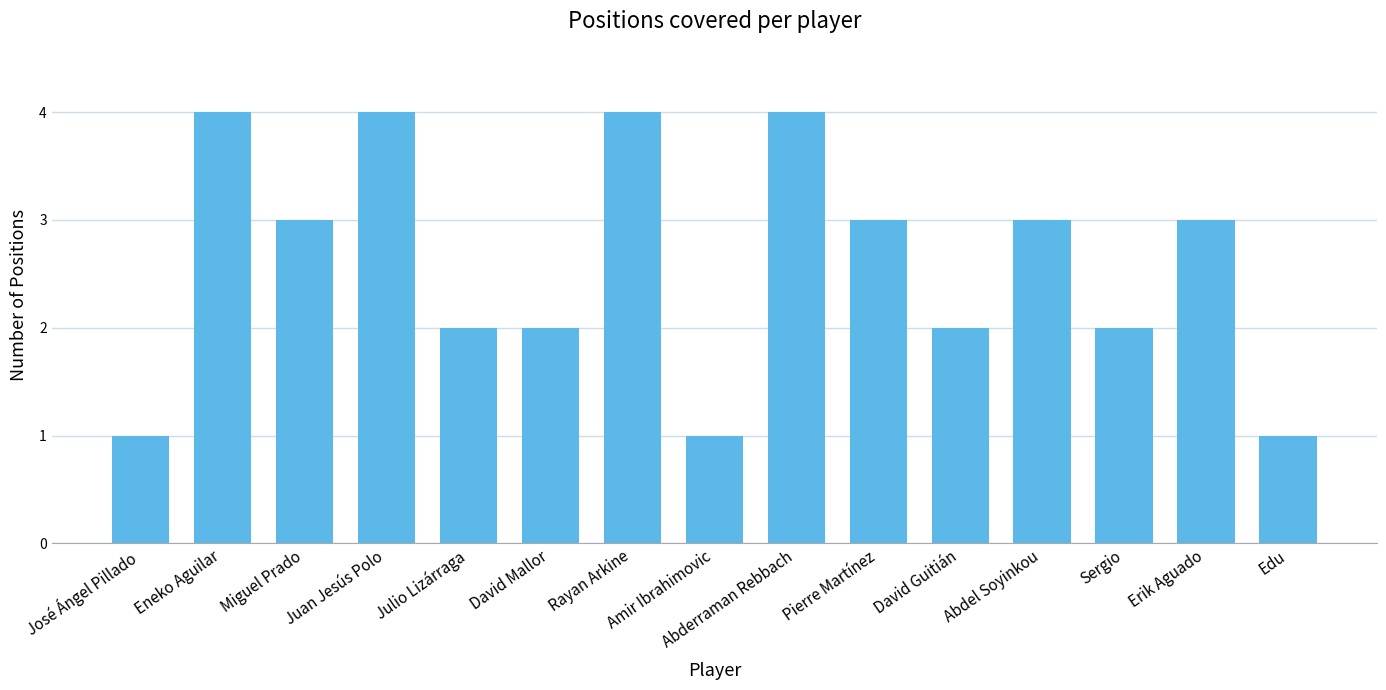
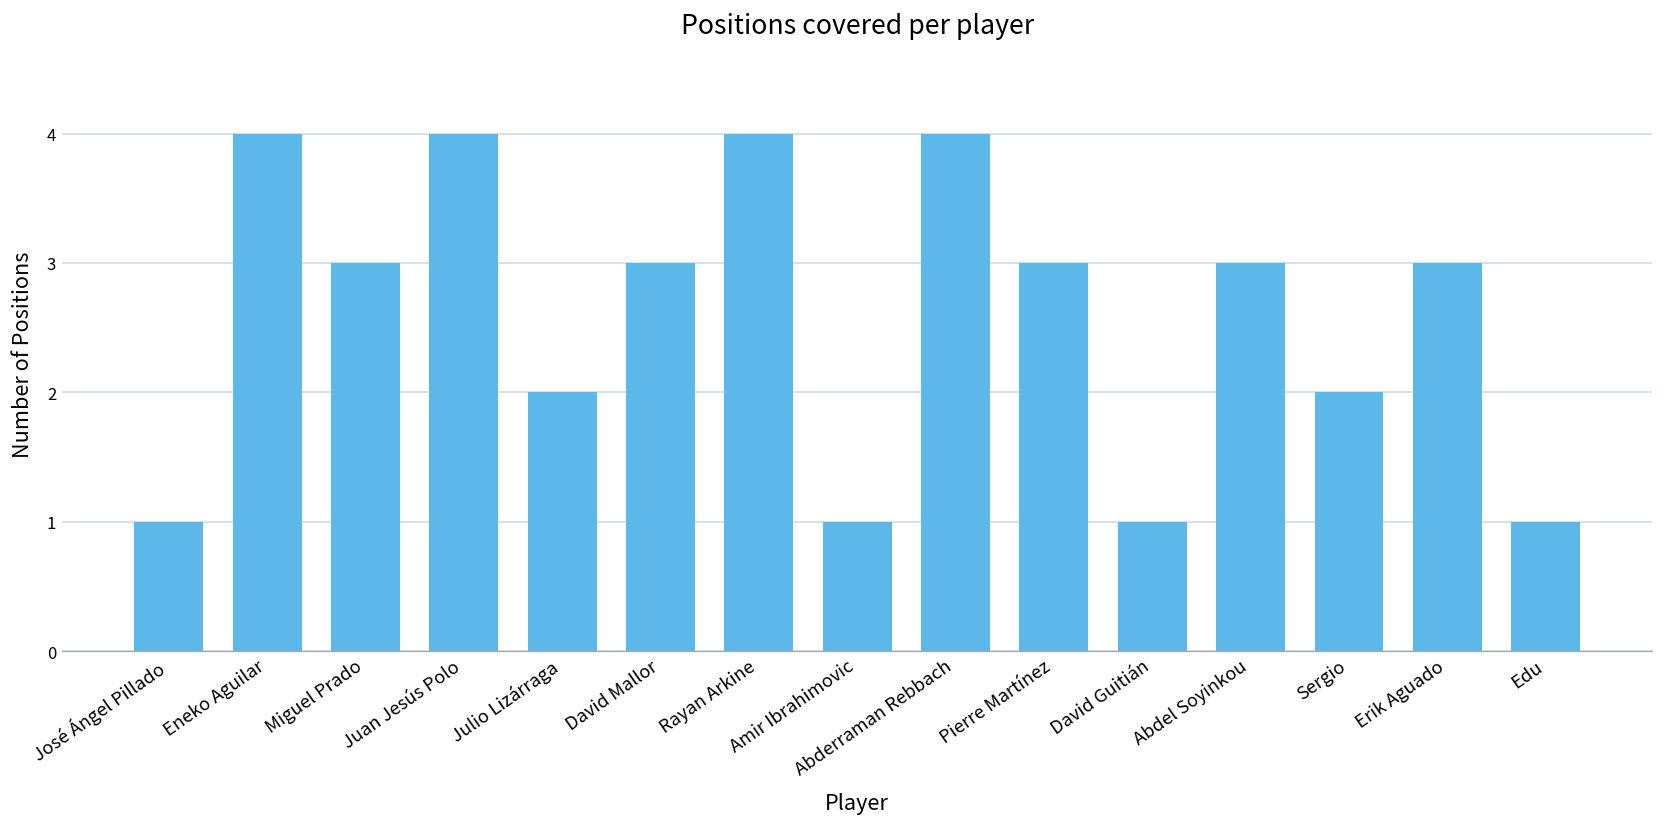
  {
    "José Ángel Pillado": 1,
    "Eneko Aguilar": 4,
    "Miguel Prado": 3,
    "Juan Jesús Polo": 4,
    "Julio Lizárraga": 2,
-   "David Mallor": 2,
+   "David Mallor": 3,
    "Rayan Arkine": 4,
    "Amir Ibrahimovic": 1,
    "Abderraman Rebbach": 4,
    "Pierre Martínez": 3,
-   "David Guitián": 2,
+   "David Guitián": 1,
    "Abdel Soyinkou": 3,
    "Sergio": 2,
    "Erik Aguado": 3,
    "Edu": 1
  }
